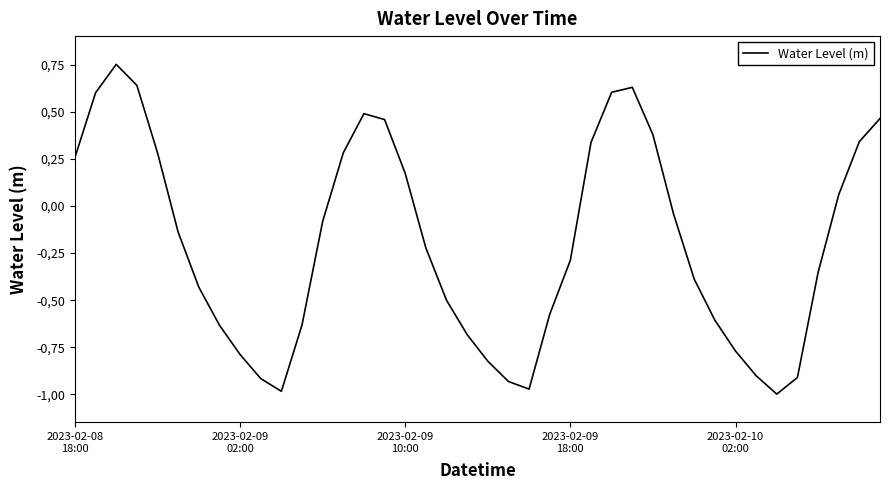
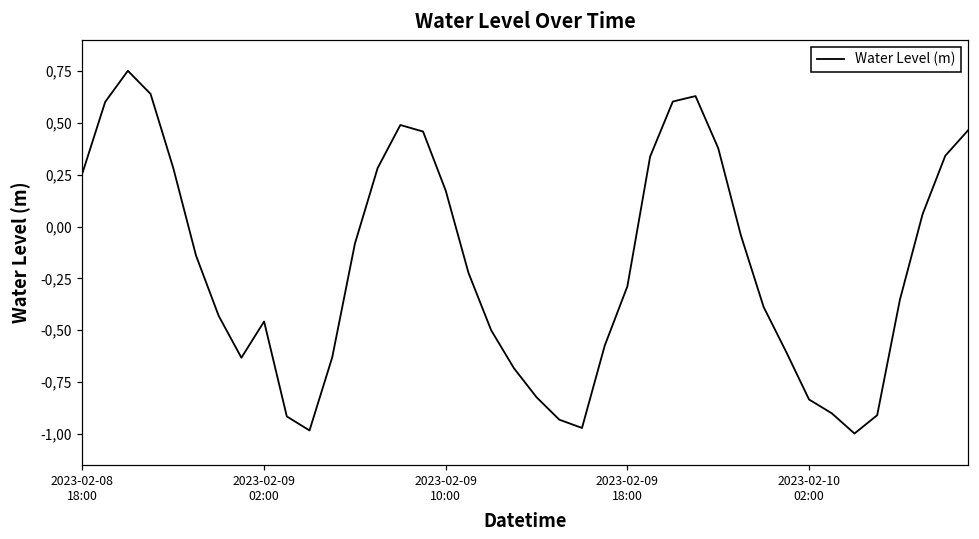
  {
    "2023-02-08 18:00": 26,
-   "2023-02-09 02:00": -79,
+   "2023-02-09 02:00": -46,
    "2023-02-09 10:00": 17,
    "2023-02-09 18:00": -29,
-   "2023-02-10 02:00": -77
+   "2023-02-10 02:00": -83
  }
